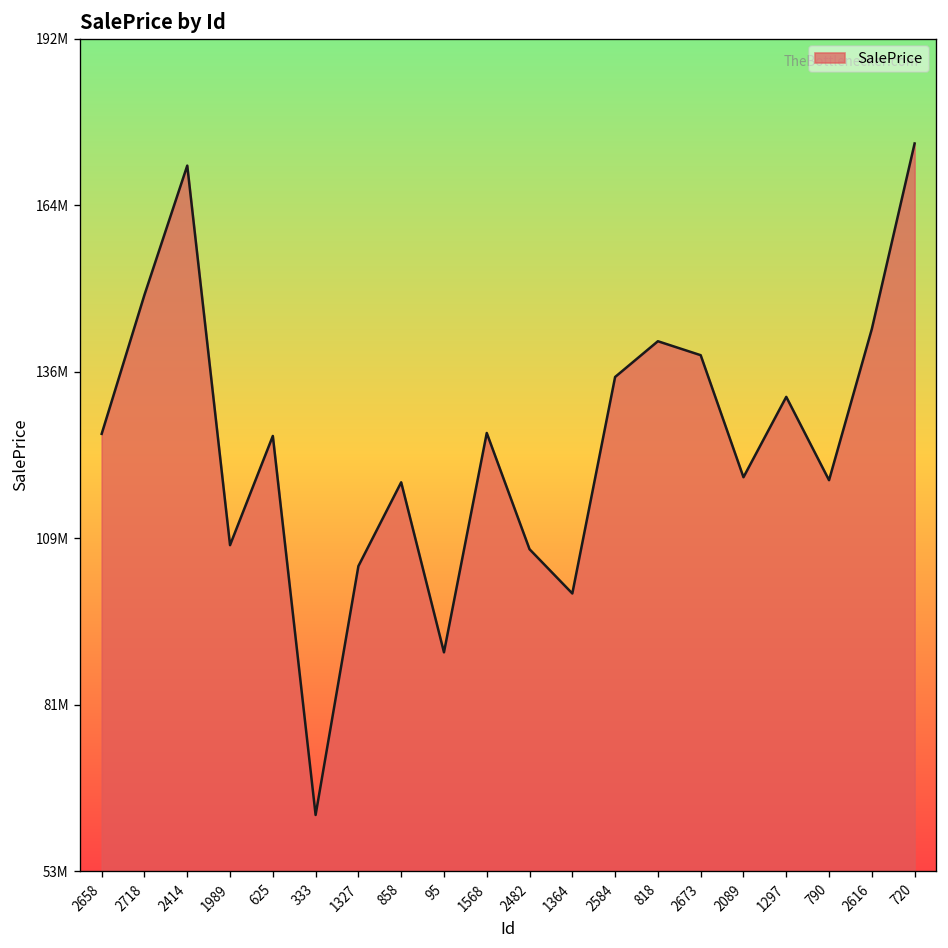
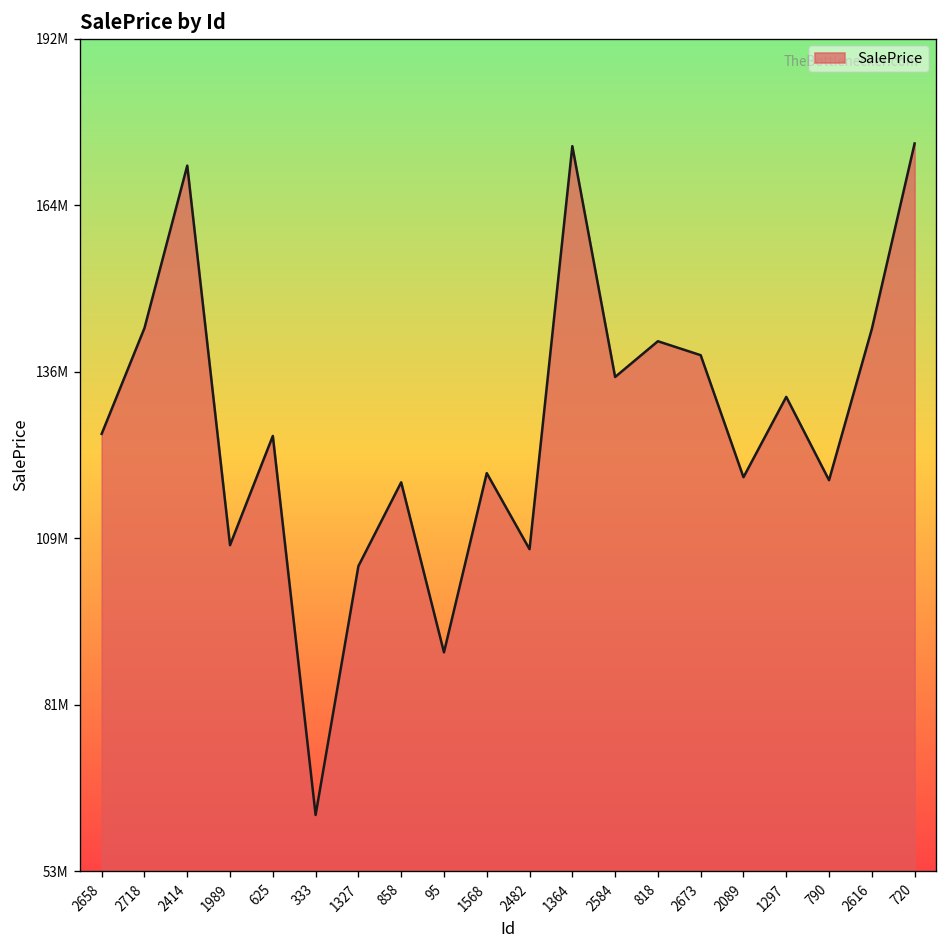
  {
    "2658": 126000000,
-   "2718": 149000000,
+   "2718": 144000000,
    "2414": 171000000,
    "1989": 108000000,
    "625": 126000000,
    "333": 63000000,
    "1327": 104000000,
    "858": 118000000,
    "95": 90000000,
-   "1568": 126000000,
+   "1568": 120000000,
    "2482": 107000000,
-   "1364": 99000000,
+   "1364": 174000000,
    "2584": 136000000,
    "818": 142000000,
    "2673": 139000000,
    "2089": 119000000,
    "1297": 132000000,
    "790": 118000000,
    "2616": 144000000,
    "720": 174000000
  }
